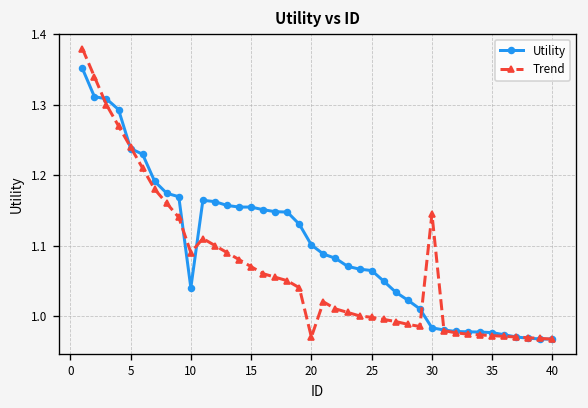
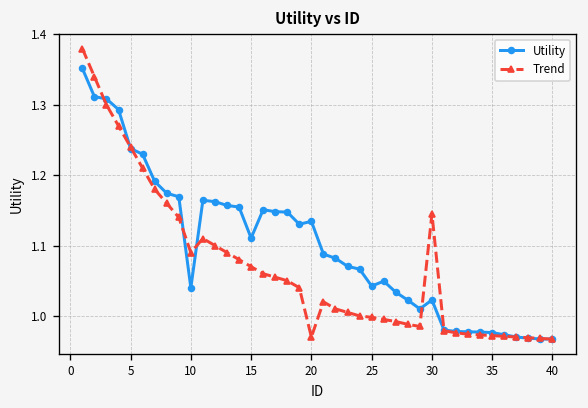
  {
    "Utility": {
      "10": 1.04,
-     "15": 1.15,
-     "20": 1.10,
-     "25": 1.06,
-     "30": 0.98
+     "15": 1.11,
+     "20": 1.13,
+     "25": 1.04,
+     "30": 1.02
    },
    "Trend": {
      "10": 1.09,
      "15": 1.07,
      "20": 0.97,
      "25": 1.00,
      "30": 1.15
    }
  }
